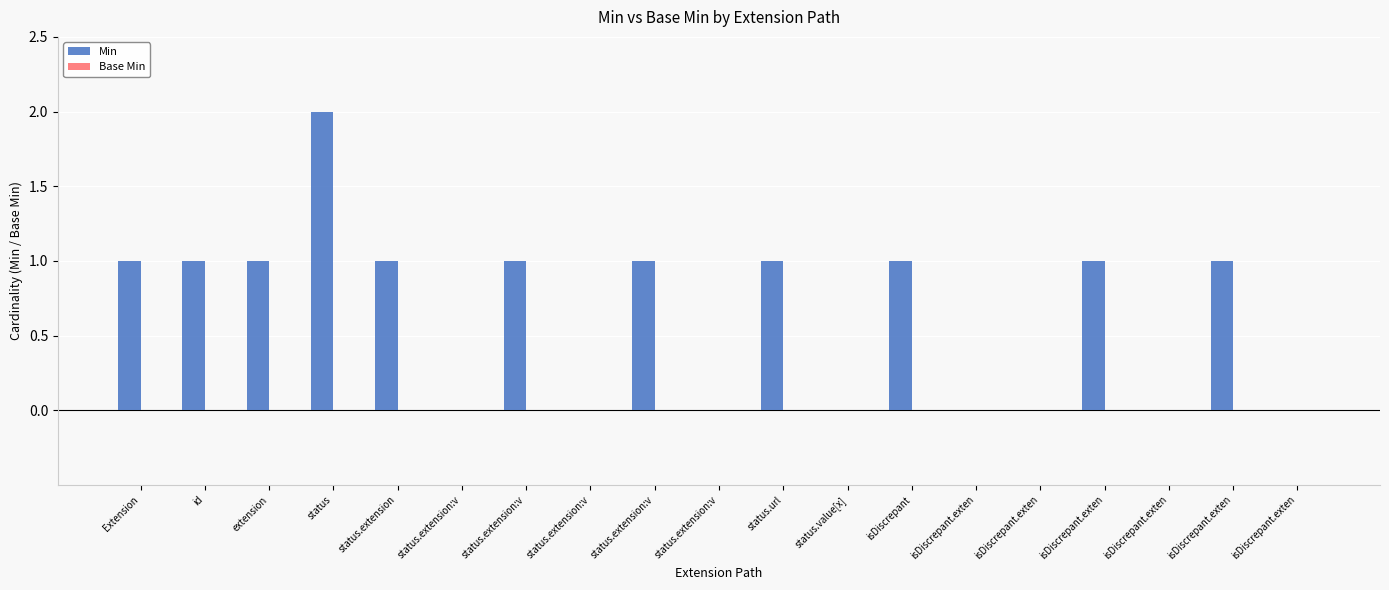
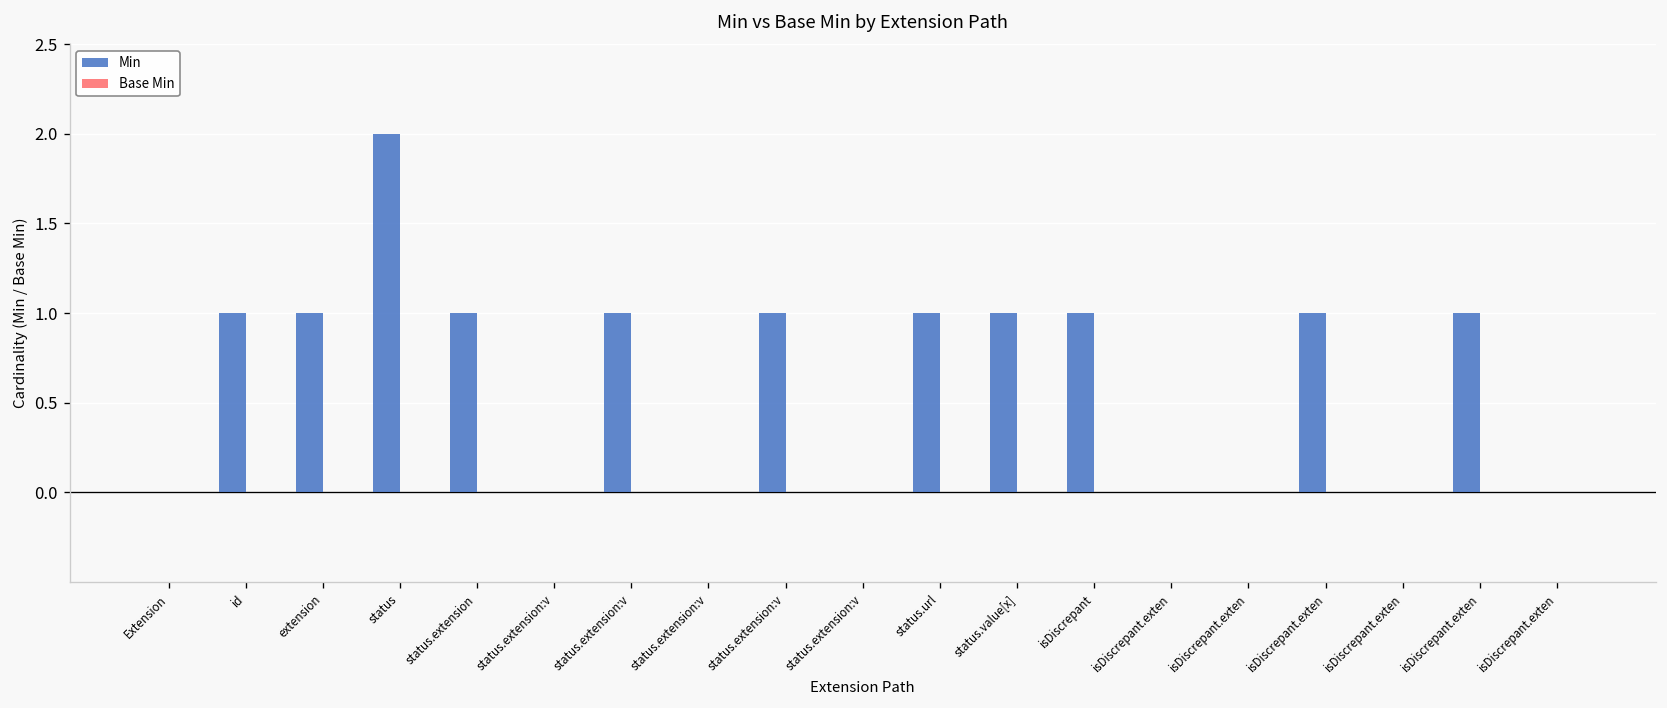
  {
    "Min": {
-     "Extension": 1,
+     "Extension": 0,
      "id": 1,
      "extension": 1,
      "status": 2,
      "status.extension": 1,
      "status.url": 1,
-     "status.value[x]": 0,
+     "status.value[x]": 1,
      "isDiscrepant": 1
    },
    "Base Min": {
      "Extension": 0,
      "id": 0,
      "extension": 0,
      "status": 0,
      "status.extension": 0,
      "status.url": 0,
      "status.value[x]": 0,
      "isDiscrepant": 0
    }
  }
